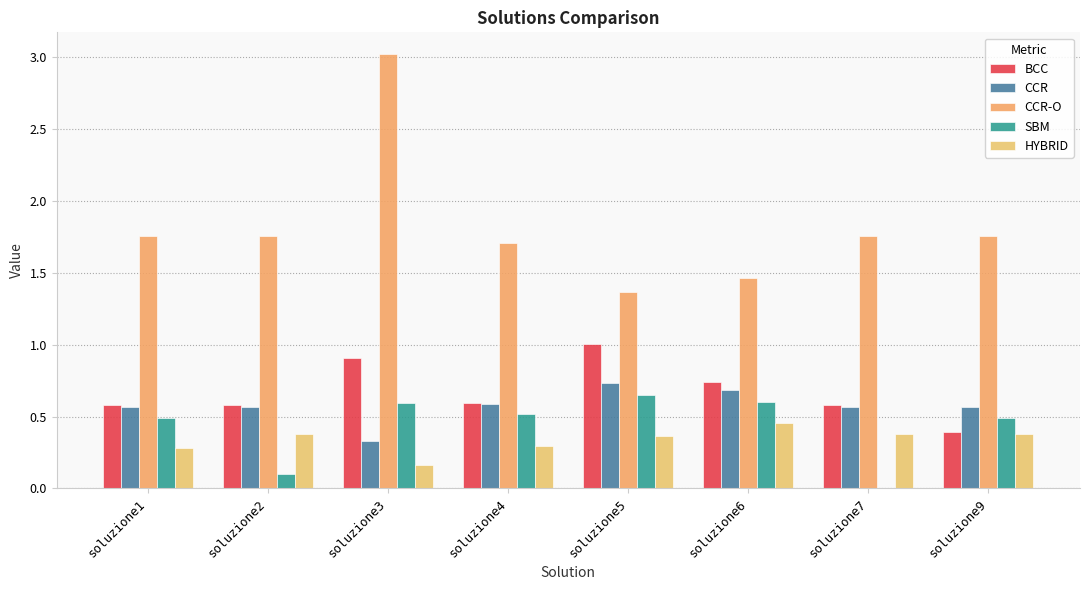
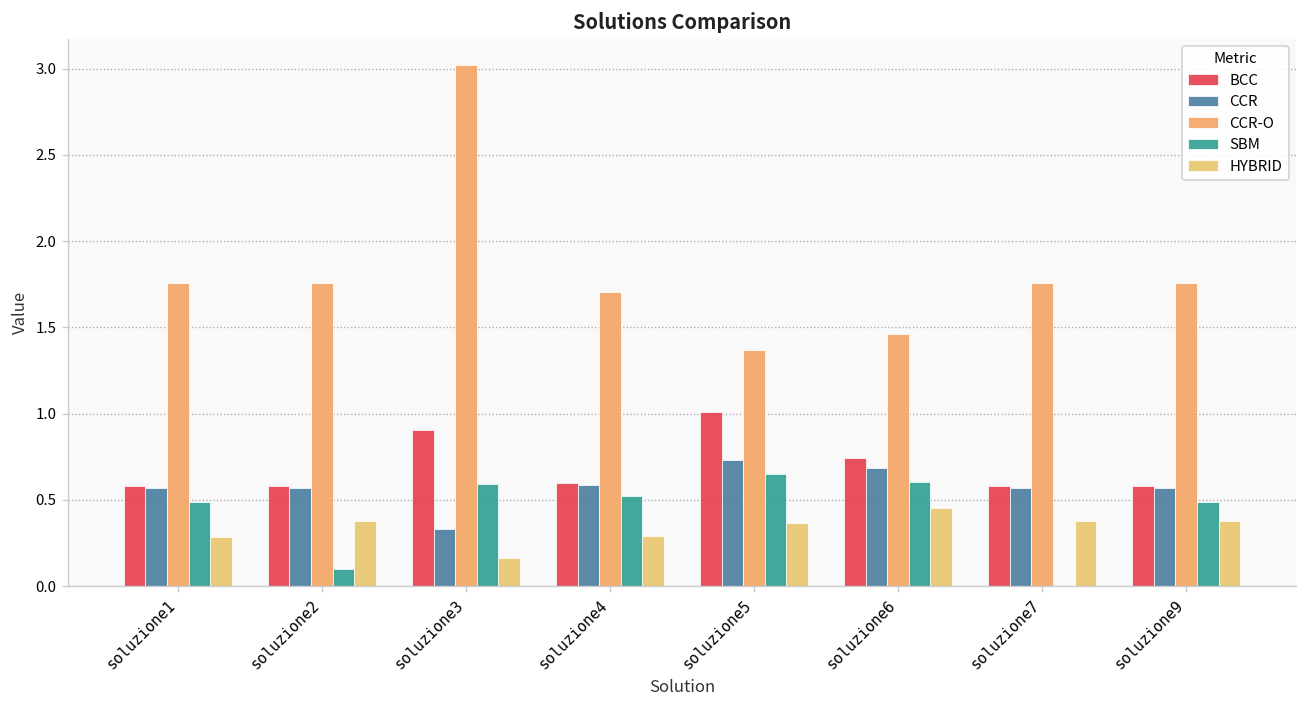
  {
    "BCC": {
      "soluzione1": 0.58,
      "soluzione2": 0.58,
      "soluzione3": 0.90,
      "soluzione4": 0.60,
      "soluzione5": 1.01,
      "soluzione6": 0.74,
      "soluzione7": 0.58,
-     "soluzione9": 0.39
+     "soluzione9": 0.58
    }
  }
